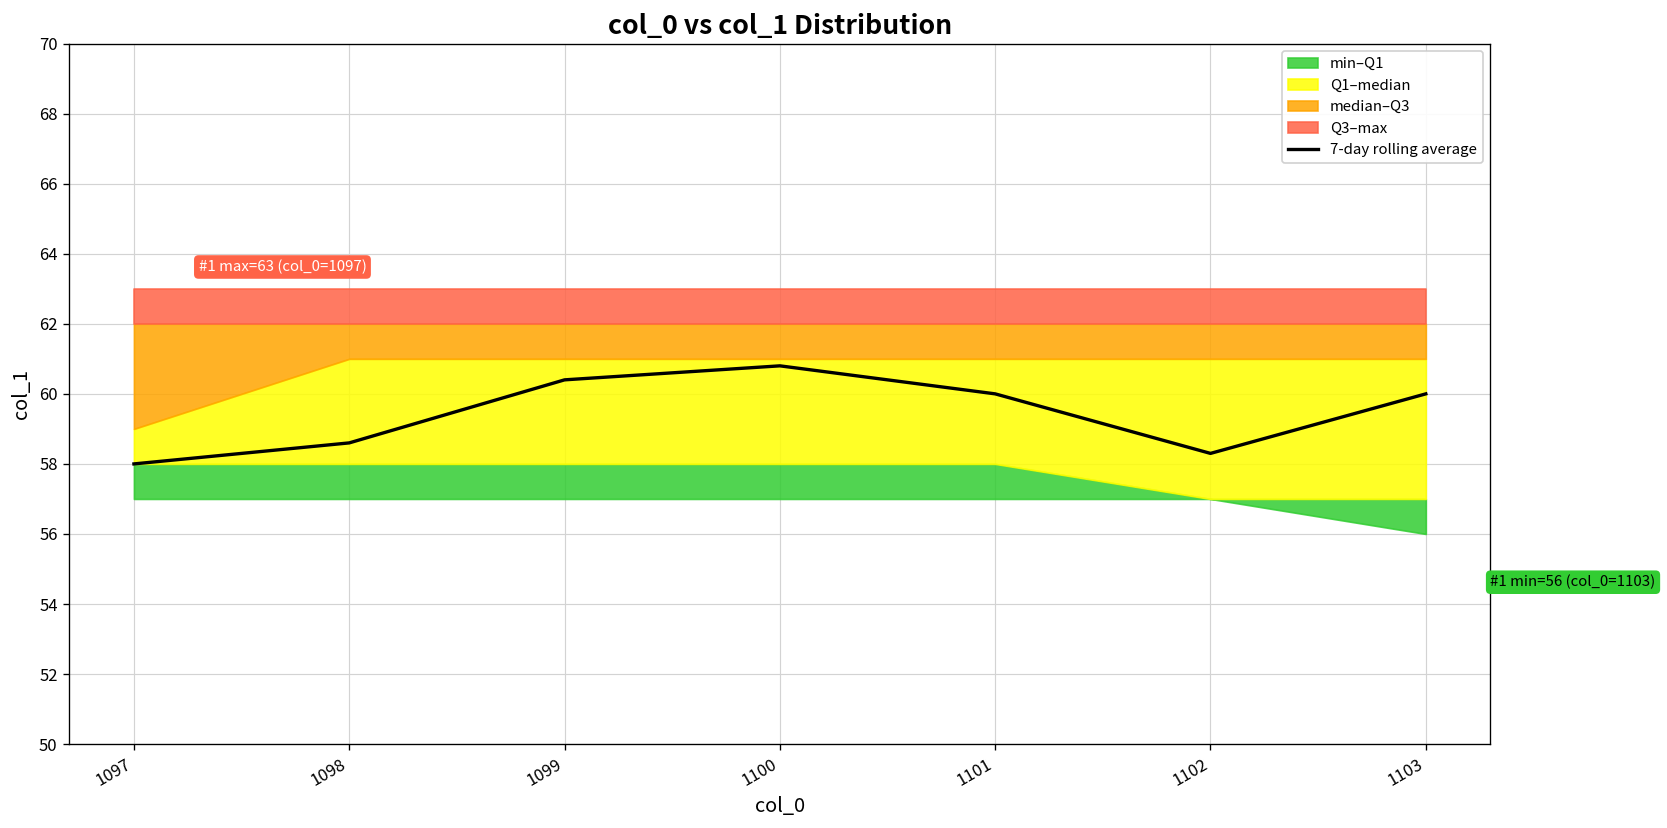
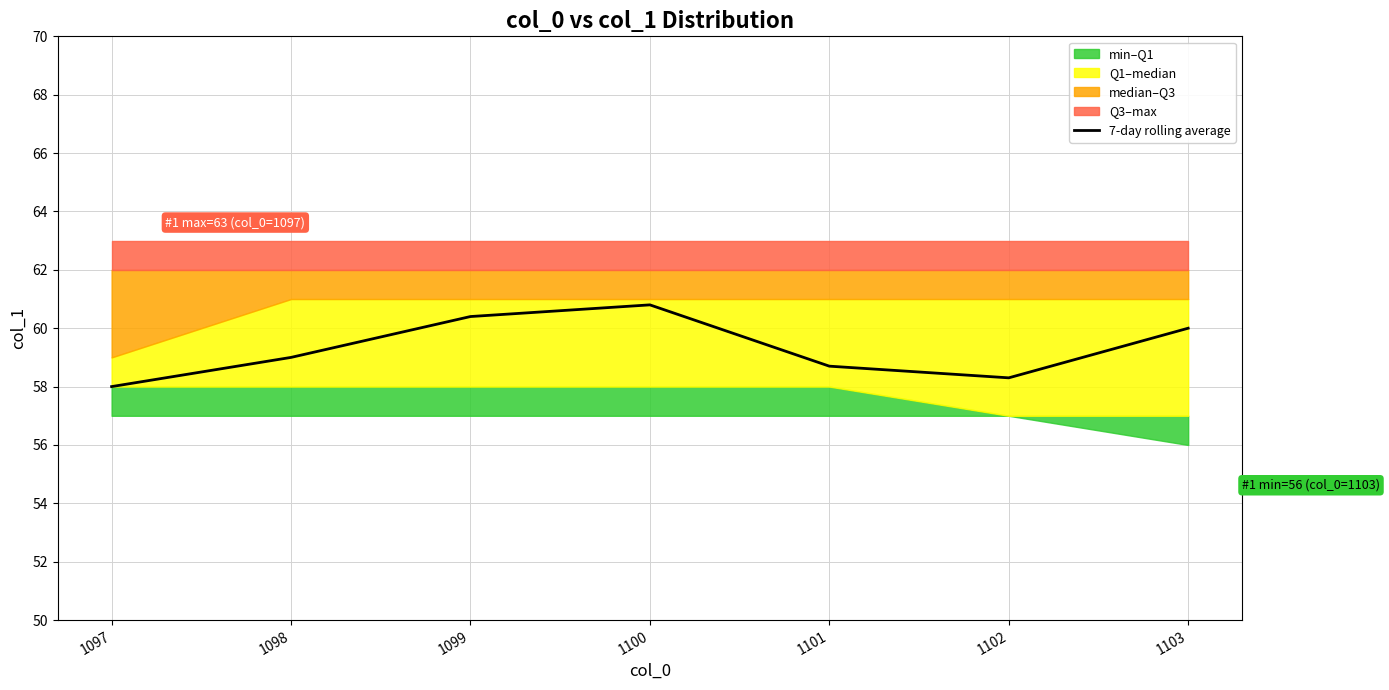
  {
    "7-day rolling average": {
-     "1098": 58.6,
+     "1098": 59.0,
      "1099": 60.4,
      "1100": 60.8,
-     "1101": 60.0,
+     "1101": 58.7,
      "1102": 58.3,
      "1103": 60.0
    }
  }
